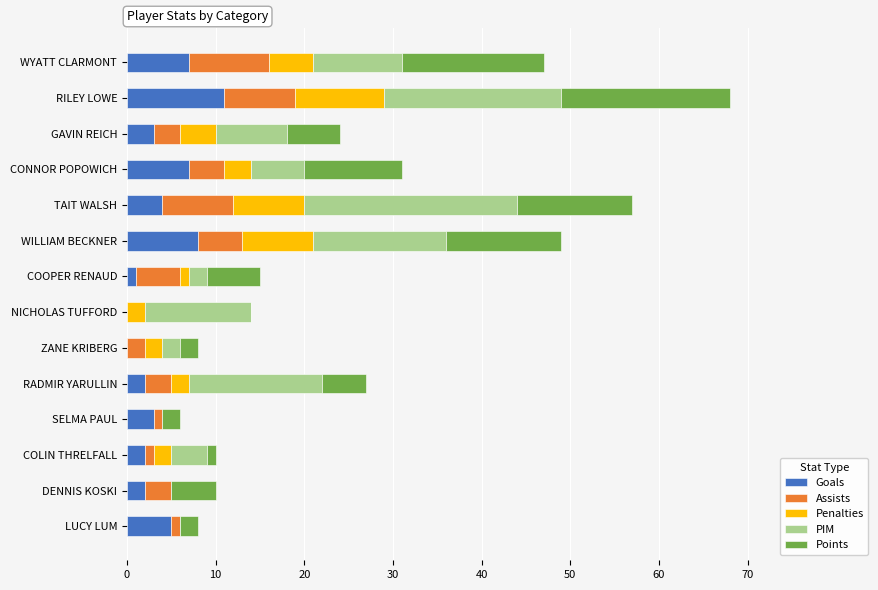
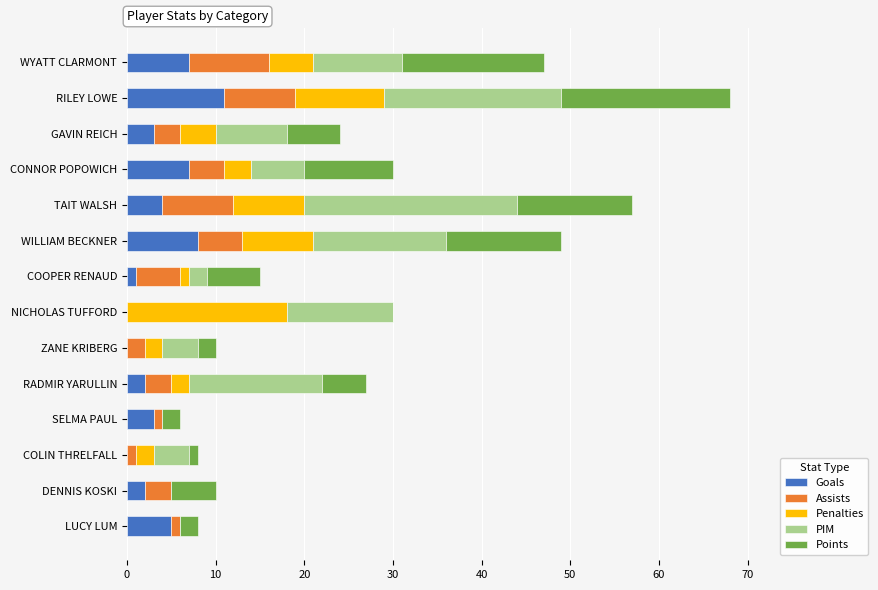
  {
    "Goals": {
      "WYATT CLARMONT": 7,
      "RILEY LOWE": 11,
      "GAVIN REICH": 3,
      "CONNOR POPOWICH": 7,
      "TAIT WALSH": 4,
      "WILLIAM BECKNER": 8,
      "COOPER RENAUD": 1,
      "NICHOLAS TUFFORD": 0,
      "ZANE KRIBERG": 0,
      "RADMIR YARULLIN": 2,
      "SELMA PAUL": 3,
-     "COLIN THRELFALL": 2,
+     "COLIN THRELFALL": 0,
      "DENNIS KOSKI": 2,
      "LUCY LUM": 5
    },
    "Penalties": {
      "WYATT CLARMONT": 5,
      "RILEY LOWE": 10,
      "GAVIN REICH": 4,
      "CONNOR POPOWICH": 3,
      "TAIT WALSH": 8,
      "WILLIAM BECKNER": 8,
      "COOPER RENAUD": 1,
-     "NICHOLAS TUFFORD": 2,
+     "NICHOLAS TUFFORD": 18,
      "ZANE KRIBERG": 2,
      "RADMIR YARULLIN": 2,
      "SELMA PAUL": 0,
      "COLIN THRELFALL": 2,
      "DENNIS KOSKI": 0,
      "LUCY LUM": 0
    },
    "PIM": {
      "WYATT CLARMONT": 10,
      "RILEY LOWE": 20,
      "GAVIN REICH": 8,
      "CONNOR POPOWICH": 6,
      "TAIT WALSH": 24,
      "WILLIAM BECKNER": 15,
      "COOPER RENAUD": 2,
      "NICHOLAS TUFFORD": 12,
-     "ZANE KRIBERG": 2,
+     "ZANE KRIBERG": 4,
      "RADMIR YARULLIN": 15,
      "SELMA PAUL": 0,
      "COLIN THRELFALL": 4,
      "DENNIS KOSKI": 0,
      "LUCY LUM": 0
    },
    "Points": {
      "WYATT CLARMONT": 16,
      "RILEY LOWE": 19,
      "GAVIN REICH": 6,
-     "CONNOR POPOWICH": 11,
+     "CONNOR POPOWICH": 10,
      "TAIT WALSH": 13,
      "WILLIAM BECKNER": 13,
      "COOPER RENAUD": 6,
      "NICHOLAS TUFFORD": 0,
      "ZANE KRIBERG": 2,
      "RADMIR YARULLIN": 5,
      "SELMA PAUL": 2,
      "COLIN THRELFALL": 1,
      "DENNIS KOSKI": 5,
      "LUCY LUM": 2
    }
  }
